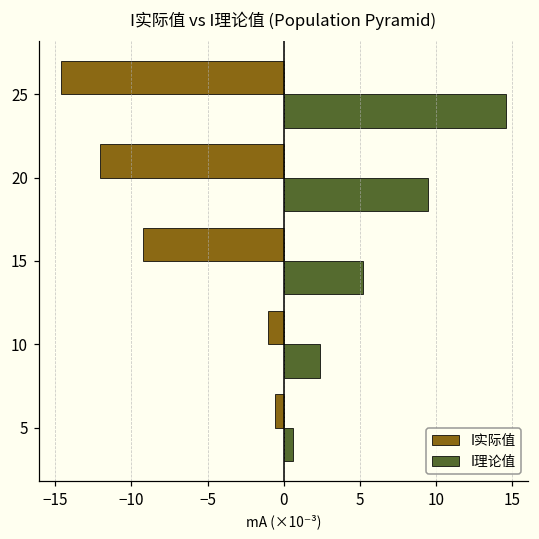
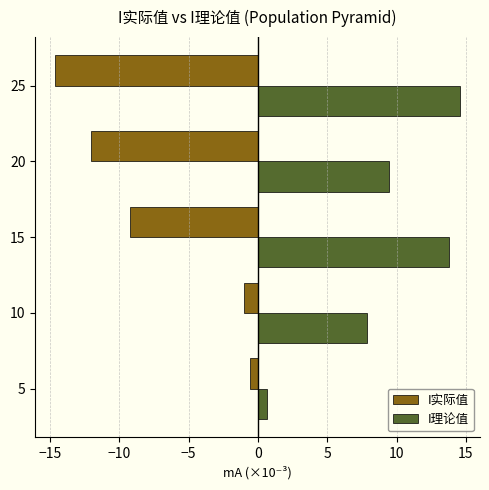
  {
    "I实际值": {
      "25": -14.6,
      "20": -12.1,
      "15": -9.3,
      "10": -1.0,
      "5": -0.6
    },
    "I理论值": {
      "25": 14.6,
      "20": 9.5,
-     "15": 5.2,
-     "10": 2.4,
+     "15": 13.8,
+     "10": 7.9,
      "5": 0.6
    }
  }
